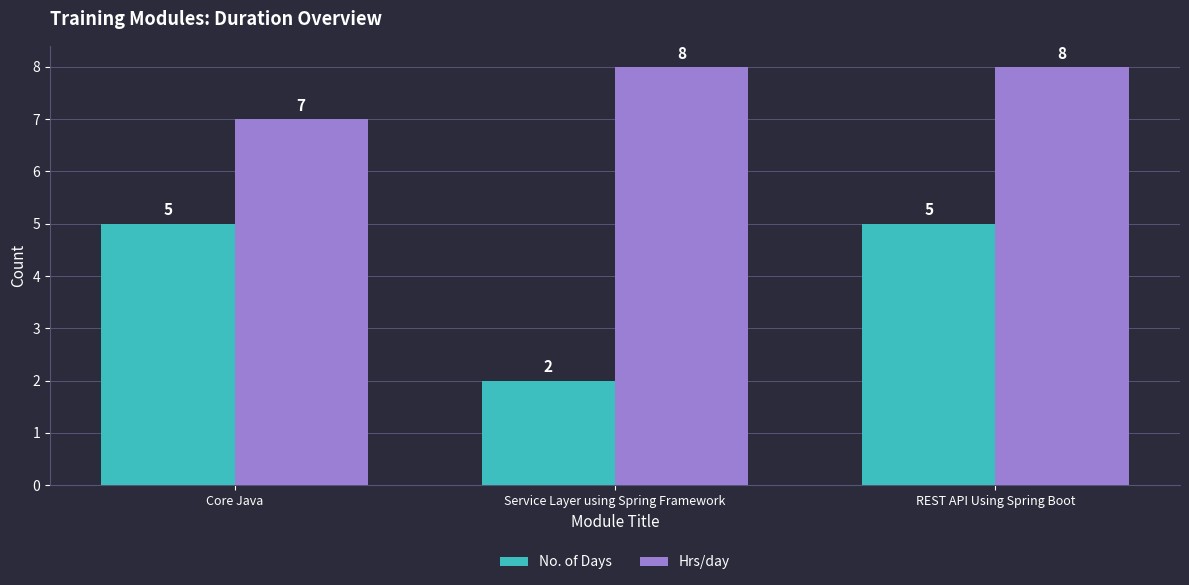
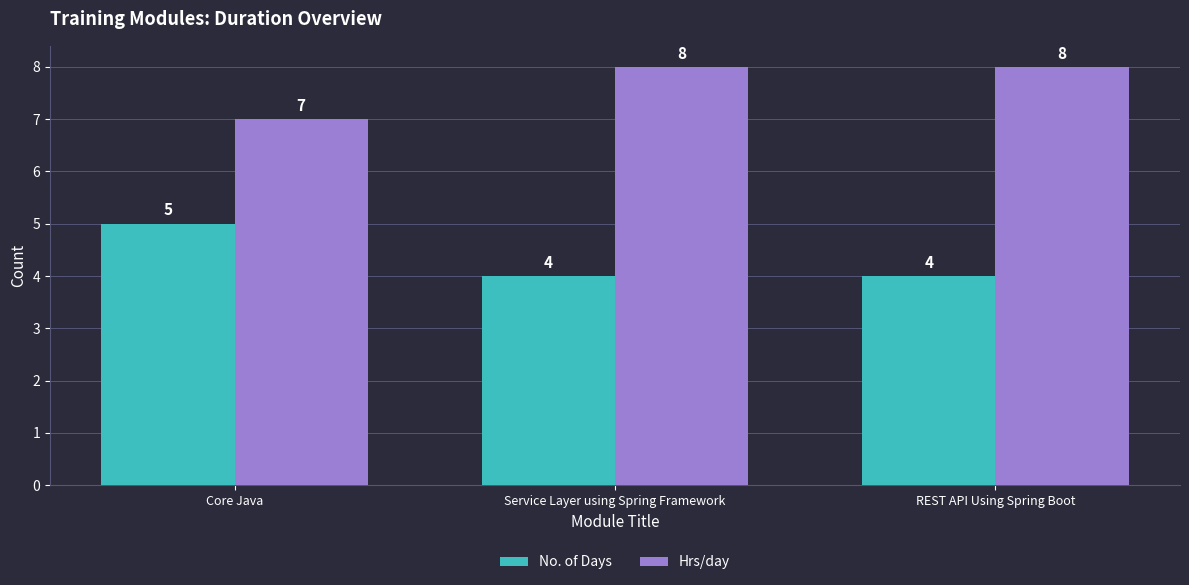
  {
    "No. of Days": {
      "Core Java": 5,
-     "Service Layer using Spring Framework": 2,
-     "REST API Using Spring Boot": 5
+     "Service Layer using Spring Framework": 4,
+     "REST API Using Spring Boot": 4
    },
    "Hrs/day": {
      "Core Java": 7,
      "Service Layer using Spring Framework": 8,
      "REST API Using Spring Boot": 8
    }
  }
